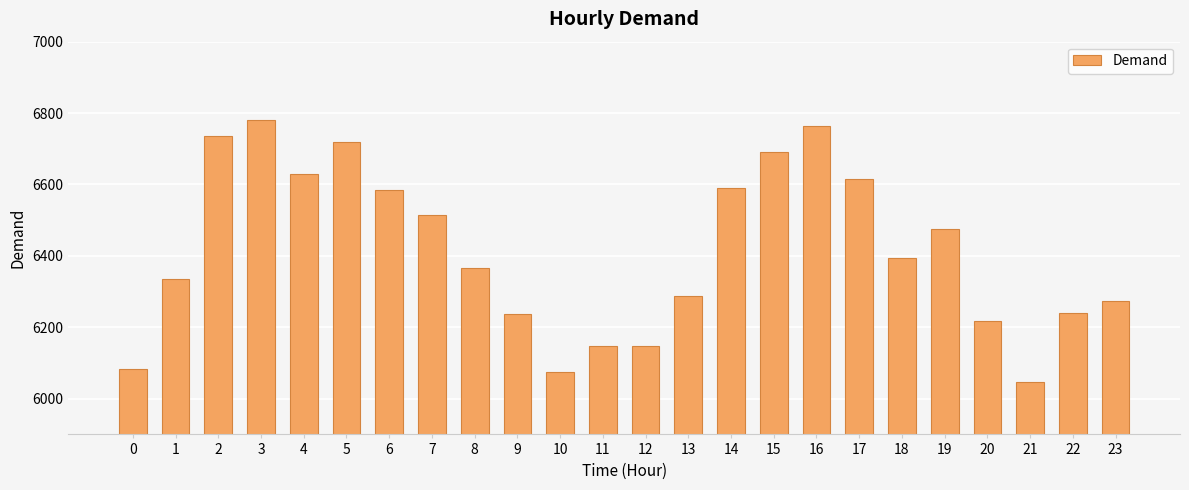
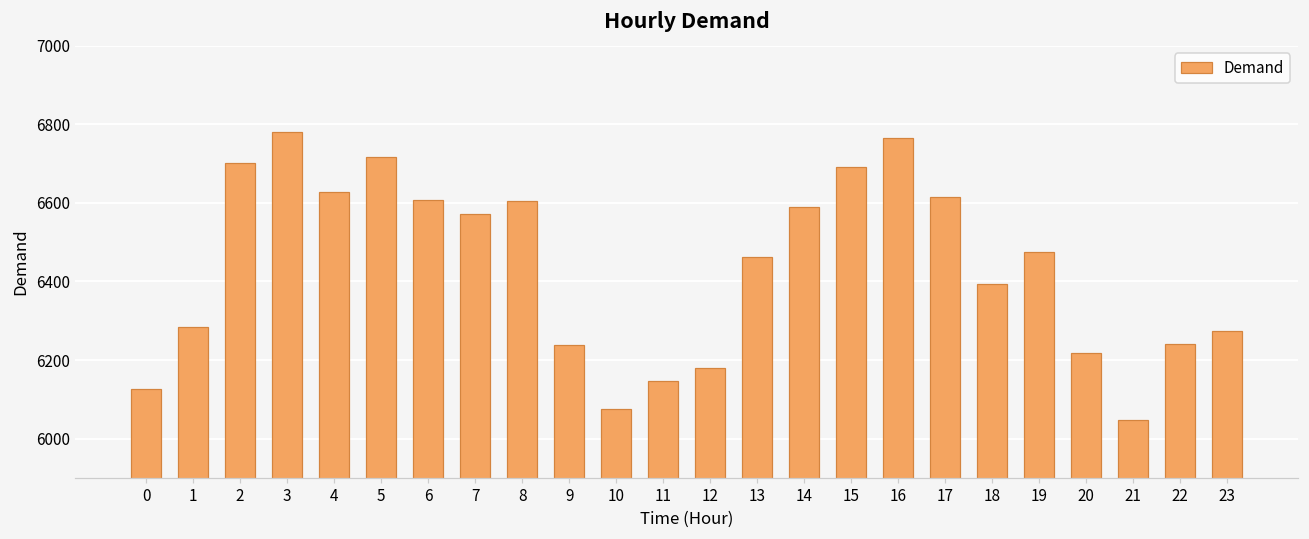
  {
-   "0": 6080,
-   "1": 6340,
-   "2": 6740,
+   "0": 6130,
+   "1": 6290,
+   "2": 6700,
    "3": 6780,
    "4": 6630,
    "5": 6720,
-   "6": 6580,
-   "7": 6520,
-   "8": 6370,
+   "6": 6610,
+   "7": 6570,
+   "8": 6600,
    "9": 6240,
    "10": 6070,
    "11": 6150,
-   "12": 6150,
-   "13": 6290,
+   "12": 6180,
+   "13": 6460,
    "14": 6590,
    "15": 6690,
    "16": 6760,
    "17": 6620,
    "18": 6390,
    "19": 6470,
    "20": 6220,
    "21": 6050,
    "22": 6240,
    "23": 6280
  }
